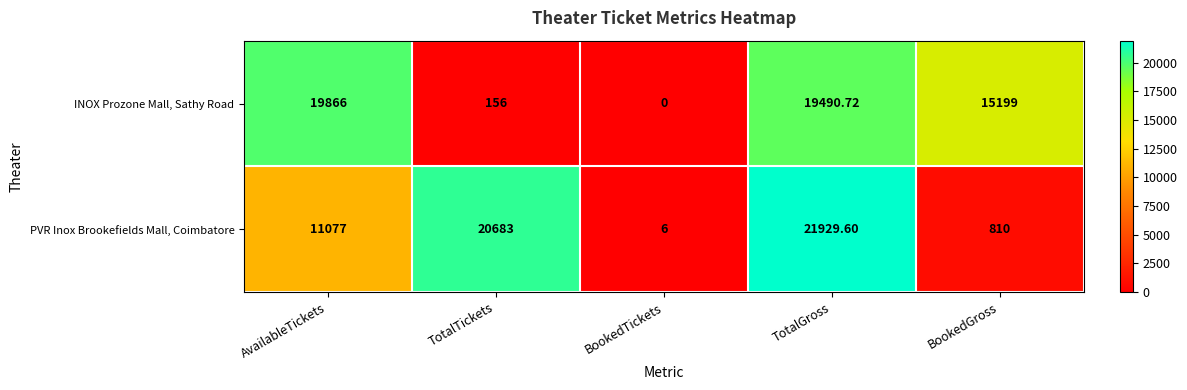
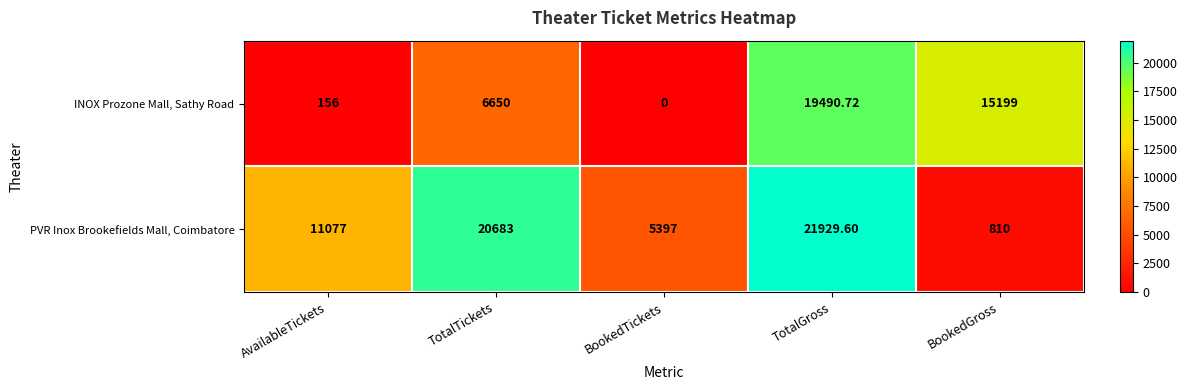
  {
    "INOX Prozone Mall, Sathy Road": {
-     "AvailableTickets": 19866,
-     "TotalTickets": 156,
+     "AvailableTickets": 156,
+     "TotalTickets": 6650,
      "BookedTickets": 0,
      "TotalGross": 19490.72,
      "BookedGross": 15199
    },
    "PVR Inox Brookefields Mall, Coimbatore": {
      "AvailableTickets": 11077,
      "TotalTickets": 20683,
-     "BookedTickets": 6,
+     "BookedTickets": 5397,
      "TotalGross": 21929.60,
      "BookedGross": 810
    }
  }
